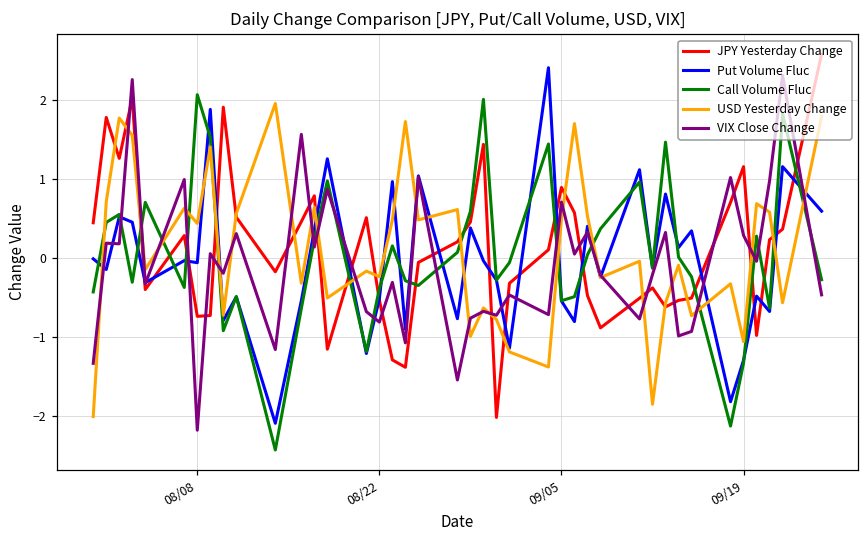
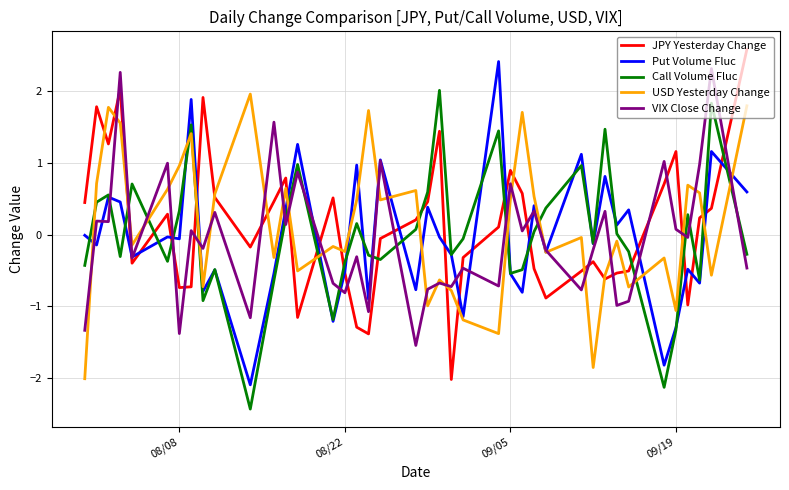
  {
    "JPY Yesterday Change": {
      "08/08": -0.7,
      "09/05": 0.9,
      "09/19": 1.2
    },
    "Put Volume Fluc": {
      "08/08": -0.1
    },
    "Call Volume Fluc": {
-     "08/08": 2.1,
+     "08/08": 0.3,
      "08/22": -0.4
    },
    "USD Yesterday Change": {
-     "08/08": 0.4,
+     "08/08": 1.0,
      "08/22": -0.2,
      "09/05": 0.5,
      "09/19": -1.1
    },
    "VIX Close Change": {
-     "08/08": -2.2,
+     "08/08": -1.4,
      "08/22": -0.8,
      "09/05": 0.7,
-     "09/19": 0.3
+     "09/19": 0.1
    }
  }
